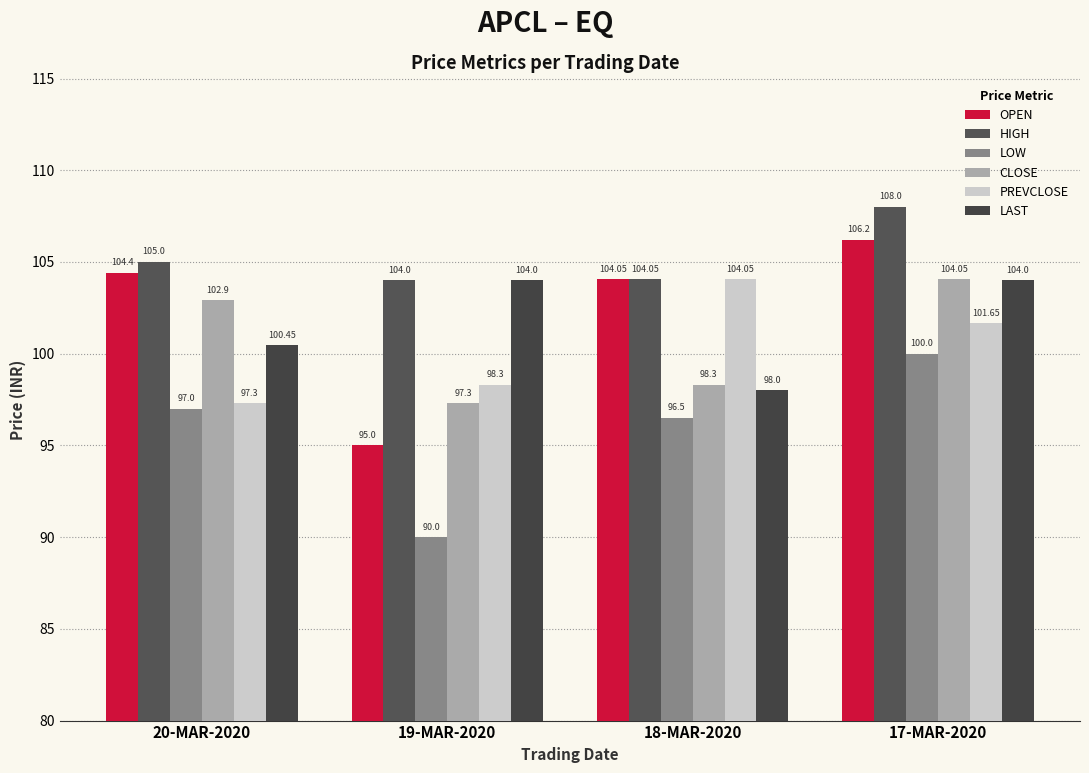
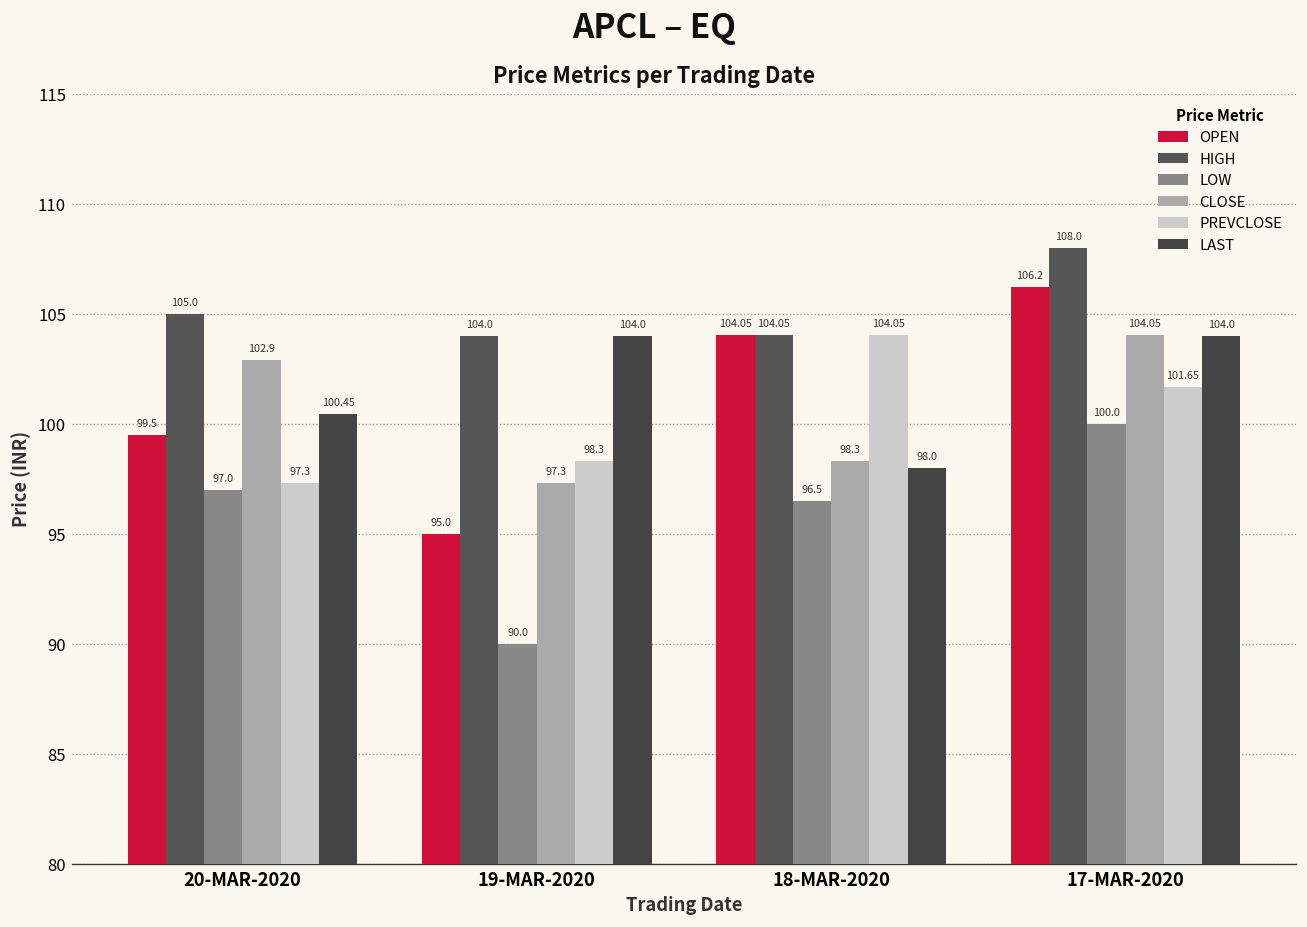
  {
    "OPEN": {
-     "20-MAR-2020": 104.4,
+     "20-MAR-2020": 99.5,
      "19-MAR-2020": 95.0,
      "18-MAR-2020": 104.05,
      "17-MAR-2020": 106.2
    }
  }
